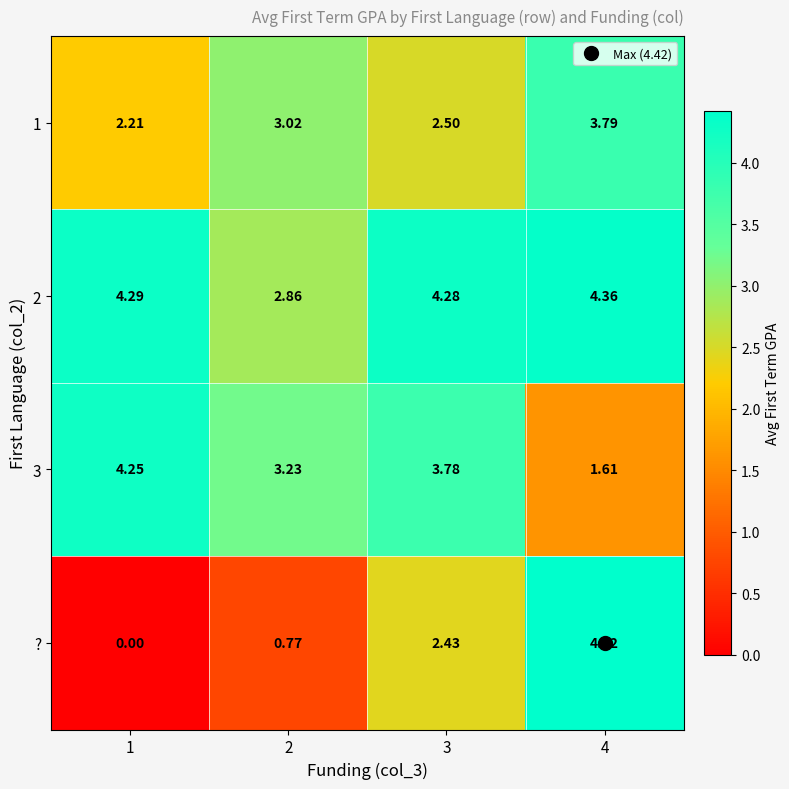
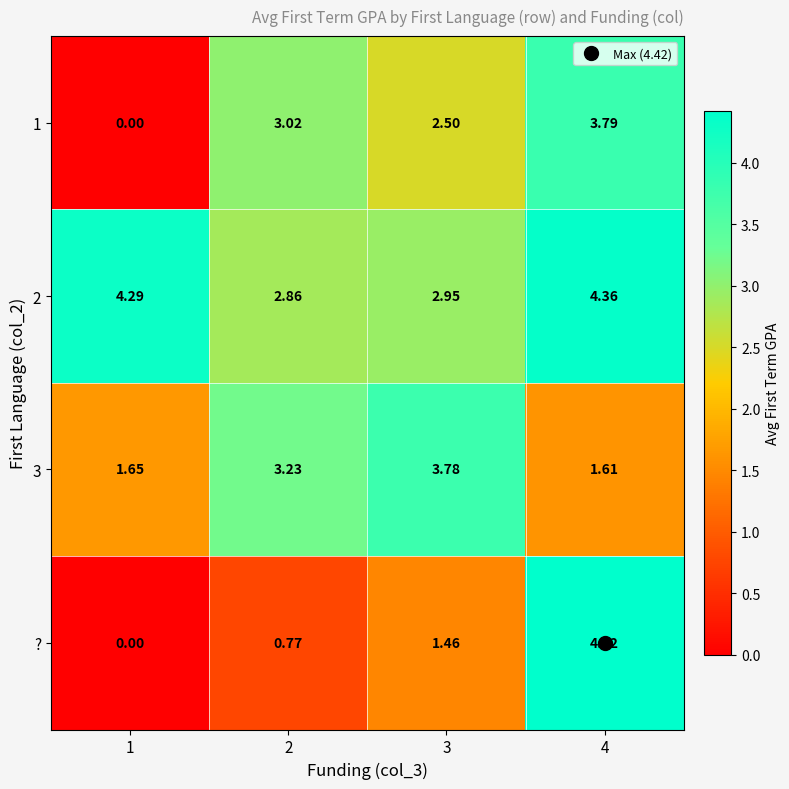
  {
    "1": {
-     "1": 2.21,
+     "1": 0.00,
      "2": 3.02,
      "3": 2.50,
      "4": 3.79
    },
    "2": {
      "1": 4.29,
      "2": 2.86,
-     "3": 4.28,
+     "3": 2.95,
      "4": 4.36
    },
    "3": {
-     "1": 4.25,
+     "1": 1.65,
      "2": 3.23,
      "3": 3.78,
      "4": 1.61
    },
    "?": {
      "1": 0.00,
      "2": 0.77,
-     "3": 2.43
+     "3": 1.46
    }
  }
